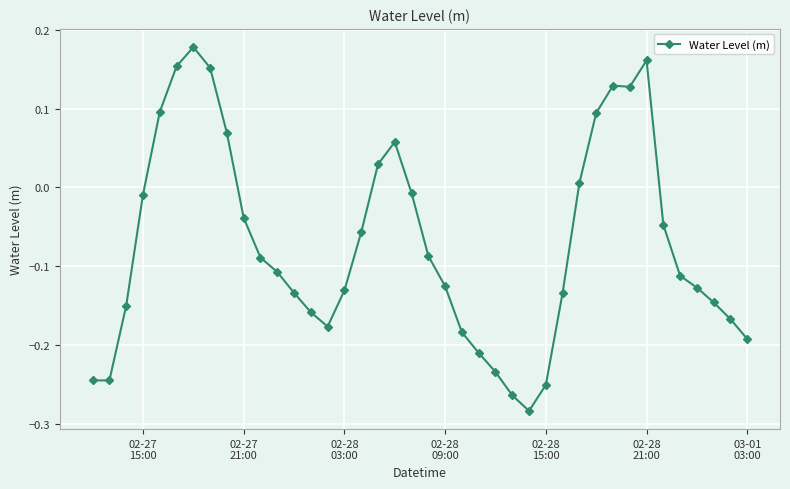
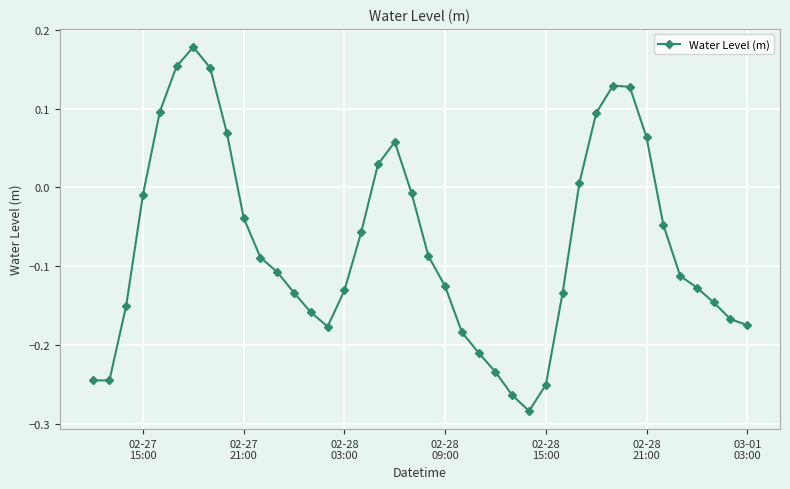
  {
    "02-27 15:00": -0.01,
    "02-27 21:00": -0.04,
    "02-28 03:00": -0.13,
    "02-28 09:00": -0.13,
    "02-28 15:00": -0.25,
-   "02-28 21:00": 0.16,
-   "03-01 03:00": -0.19
+   "02-28 21:00": 0.06,
+   "03-01 03:00": -0.17
  }
